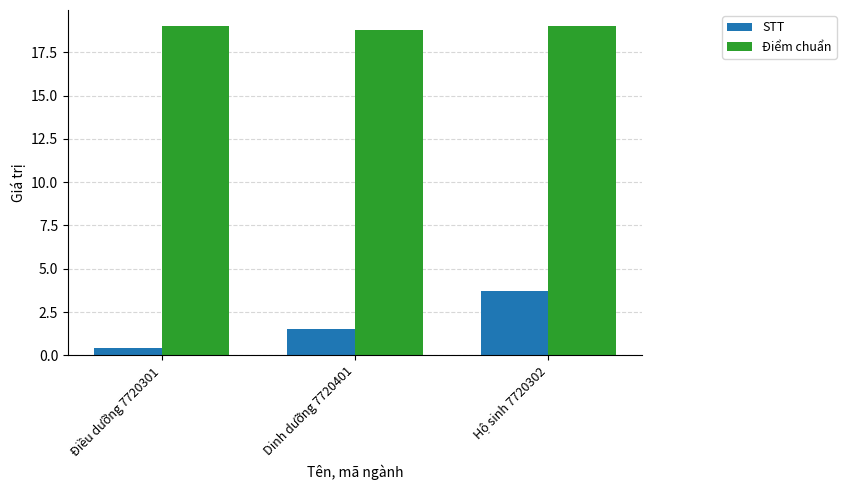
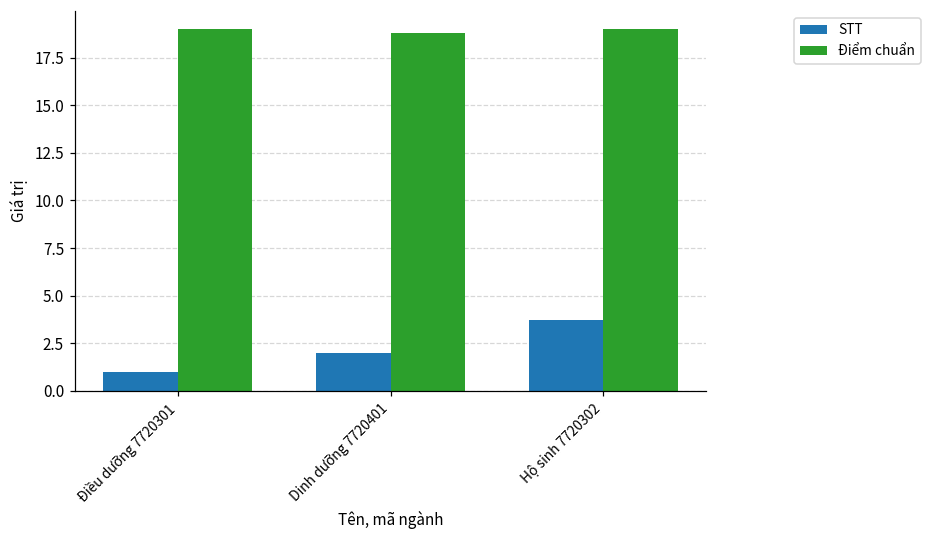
  {
    "STT": {
-     "Điều dưỡng 7720301": 0.4,
-     "Dinh dưỡng 7720401": 1.5,
+     "Điều dưỡng 7720301": 1.0,
+     "Dinh dưỡng 7720401": 2.0,
      "Hộ sinh 7720302": 3.7
    },
    "Điểm chuẩn": {
      "Điều dưỡng 7720301": 19.0,
      "Dinh dưỡng 7720401": 18.8,
      "Hộ sinh 7720302": 19.0
    }
  }
